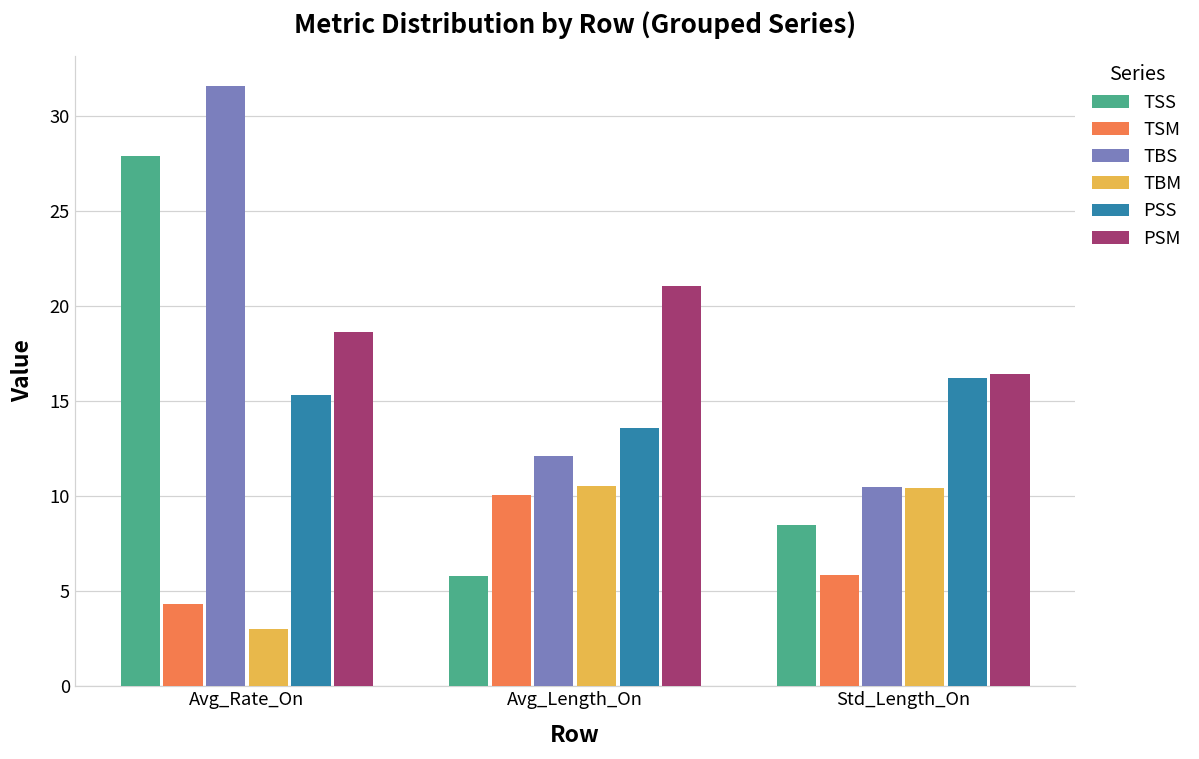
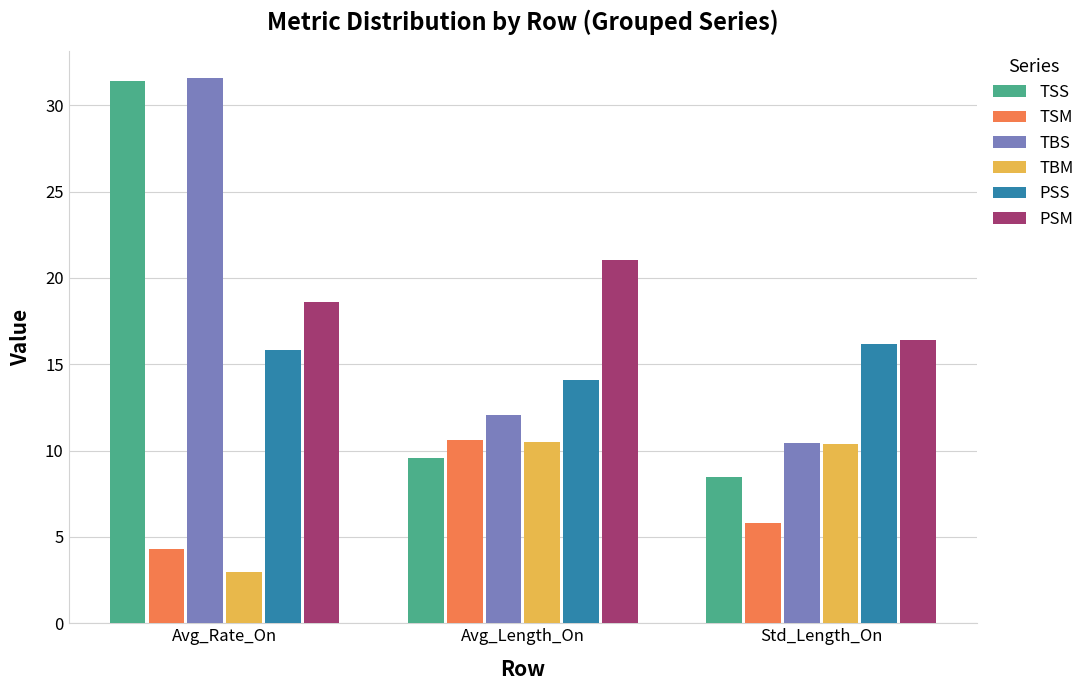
  {
    "TSS": {
-     "Avg_Rate_On": 27.9,
-     "Avg_Length_On": 5.8,
+     "Avg_Rate_On": 31.4,
+     "Avg_Length_On": 9.6,
      "Std_Length_On": 8.4
    },
    "TSM": {
      "Avg_Rate_On": 4.3,
-     "Avg_Length_On": 10.0,
+     "Avg_Length_On": 10.6,
      "Std_Length_On": 5.8
    },
    "TBS": {
      "Avg_Rate_On": 31.6,
      "Avg_Length_On": 12.1,
      "Std_Length_On": 10.4
    },
    "TBM": {
      "Avg_Rate_On": 3.0,
      "Avg_Length_On": 10.5,
      "Std_Length_On": 10.4
    },
    "PSS": {
-     "Avg_Rate_On": 15.3,
-     "Avg_Length_On": 13.6,
+     "Avg_Rate_On": 15.8,
+     "Avg_Length_On": 14.1,
      "Std_Length_On": 16.2
    },
    "PSM": {
      "Avg_Rate_On": 18.6,
      "Avg_Length_On": 21.1,
      "Std_Length_On": 16.4
    }
  }
